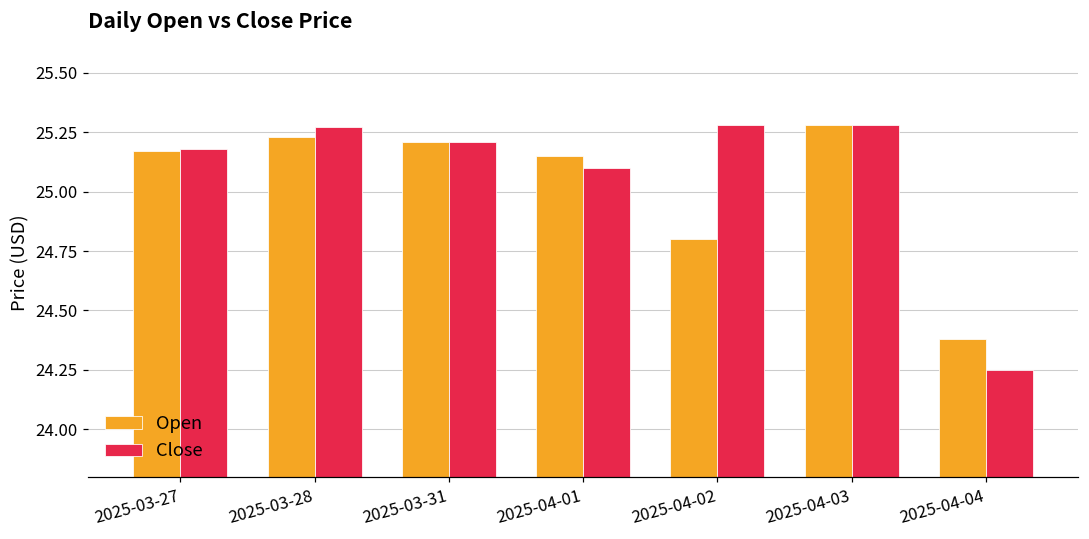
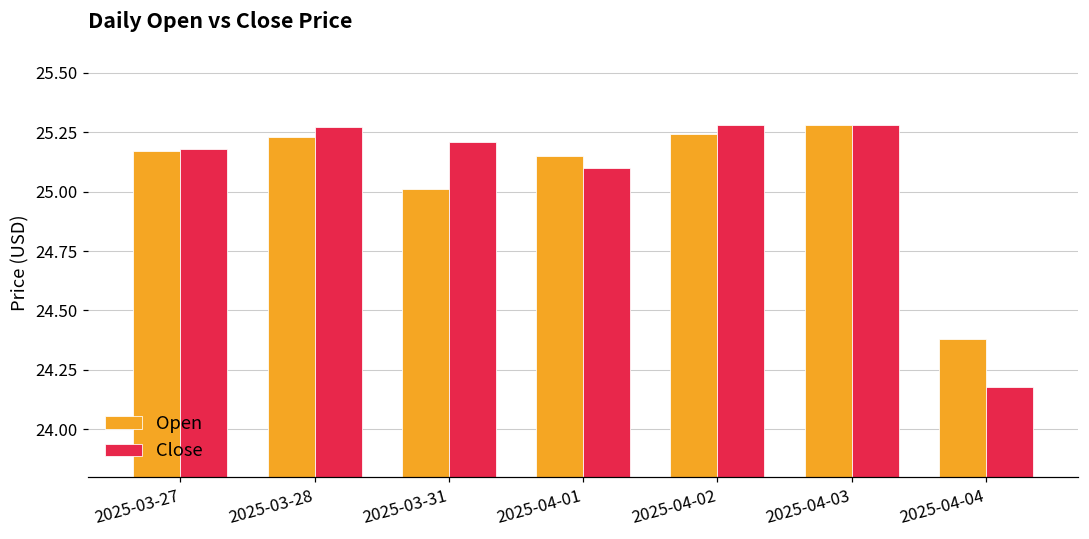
  {
    "Open": {
      "2025-03-27": 25.17,
      "2025-03-28": 25.23,
-     "2025-03-31": 25.21,
+     "2025-03-31": 25.01,
      "2025-04-01": 25.15,
-     "2025-04-02": 24.80,
+     "2025-04-02": 25.24,
      "2025-04-03": 25.28,
      "2025-04-04": 24.38
    },
    "Close": {
      "2025-03-27": 25.18,
      "2025-03-28": 25.27,
      "2025-03-31": 25.21,
      "2025-04-01": 25.10,
      "2025-04-02": 25.28,
      "2025-04-03": 25.28,
-     "2025-04-04": 24.25
+     "2025-04-04": 24.18
    }
  }
